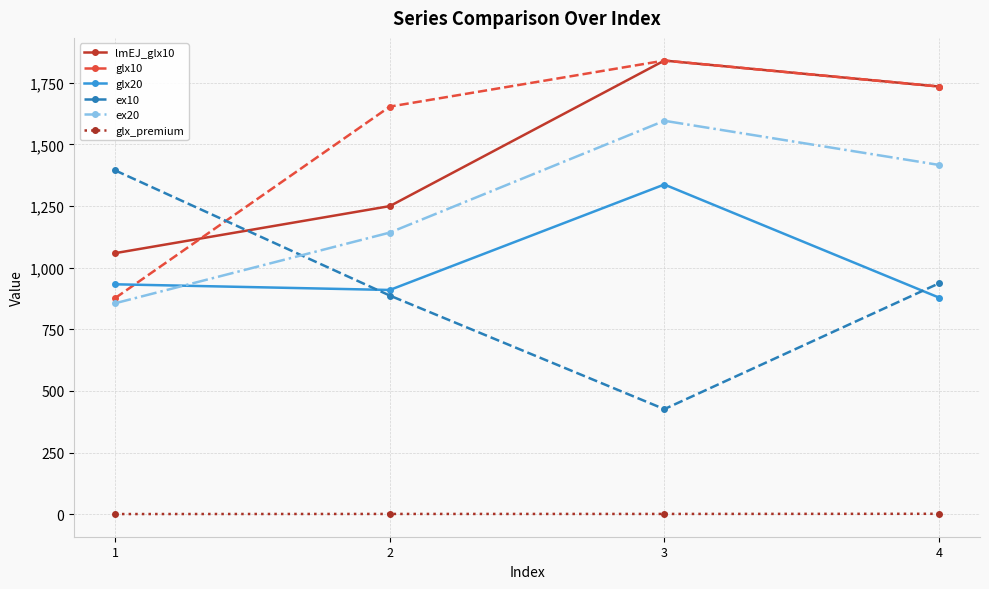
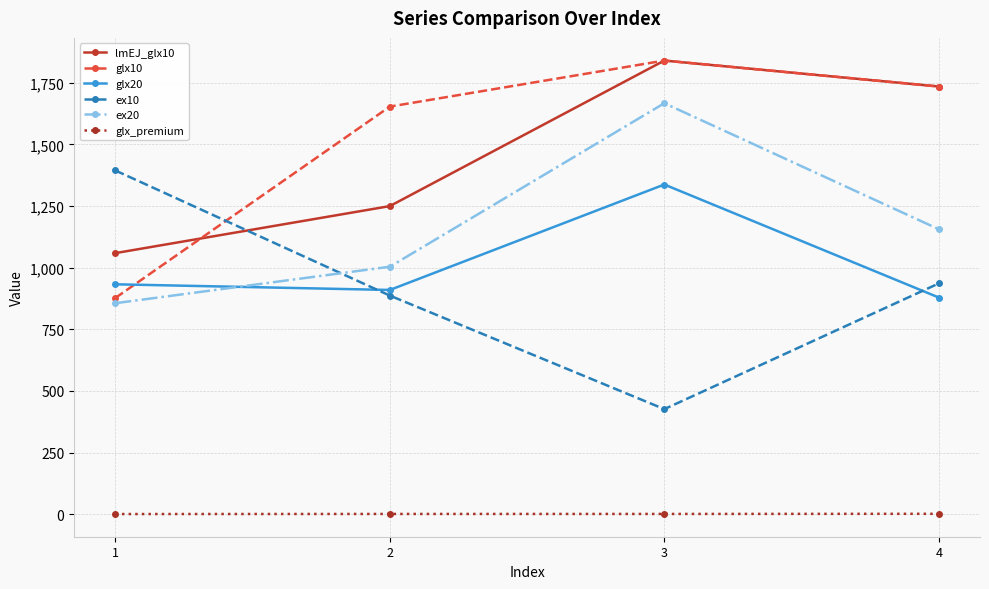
  {
    "ex20": {
      "1": "860",
-     "2": "1,140",
-     "3": "1,600",
-     "4": "1,420"
+     "2": "1,000",
+     "3": "1,670",
+     "4": "1,160"
    }
  }
